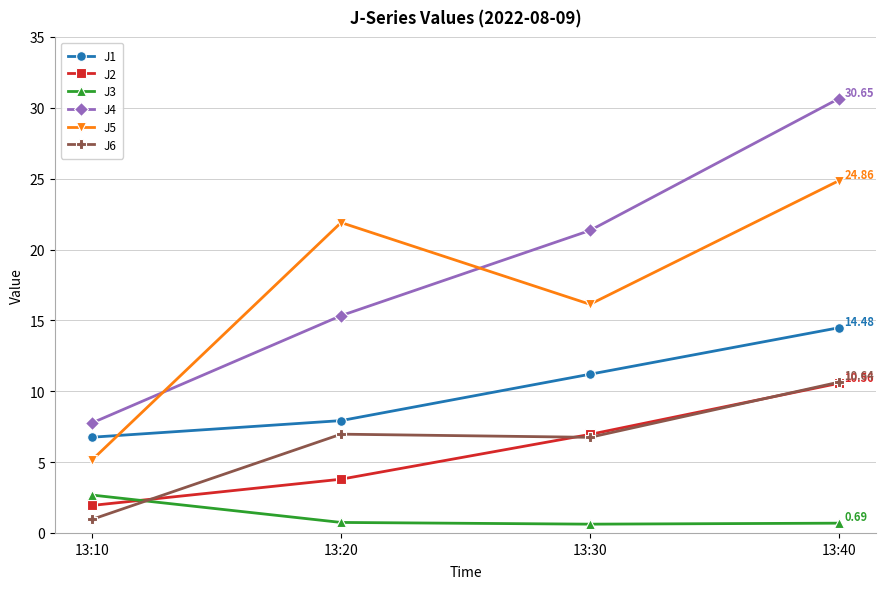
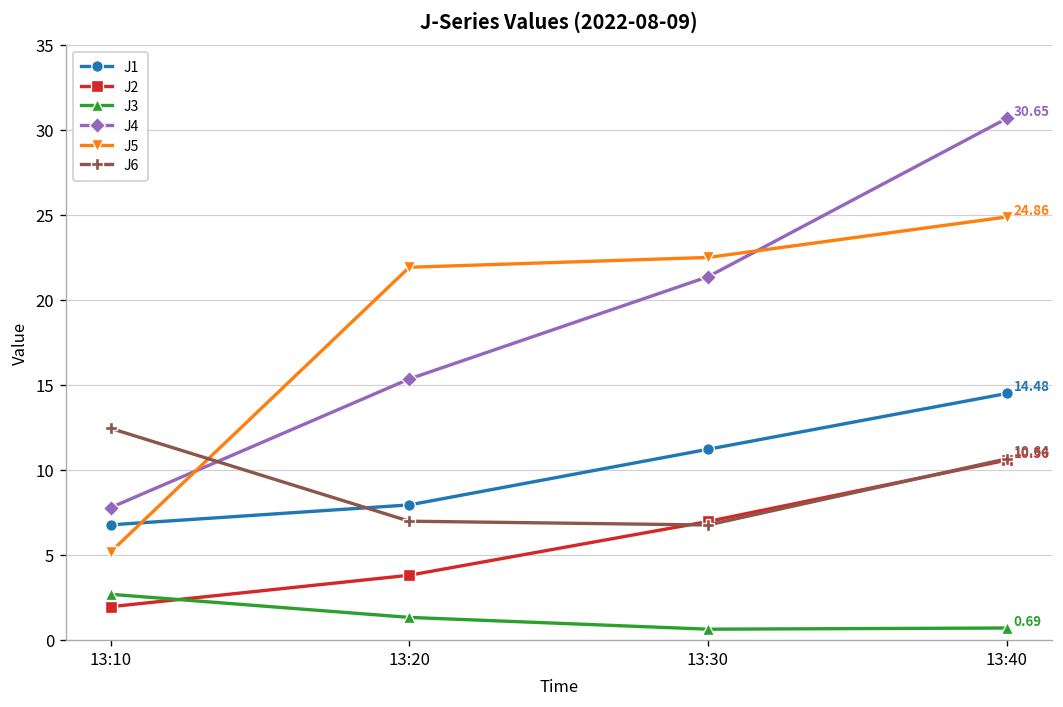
  {
    "J1": {
      "13:40": 14.48
    },
    "J2": {
      "13:10": 1.9,
      "13:20": 3.8,
      "13:30": 7.0
    },
    "J3": {
      "13:10": 2.7,
-     "13:20": 0.7,
+     "13:20": 1.3,
      "13:30": 0.6
    },
    "J4": {
      "13:40": 30.65
    },
    "J5": {
      "13:10": 5.2,
      "13:20": 21.9,
-     "13:30": 16.1
+     "13:30": 22.5
    },
    "J6": {
-     "13:10": 1.0,
+     "13:10": 12.4,
      "13:20": 7.0,
      "13:30": 6.7
    }
  }
